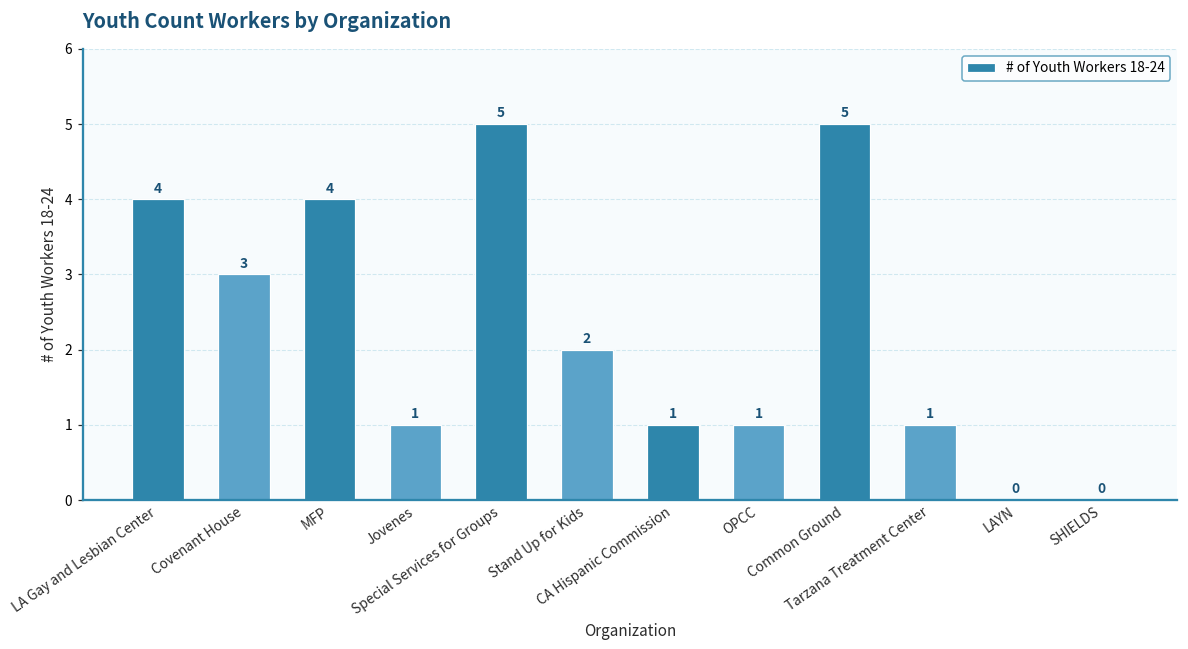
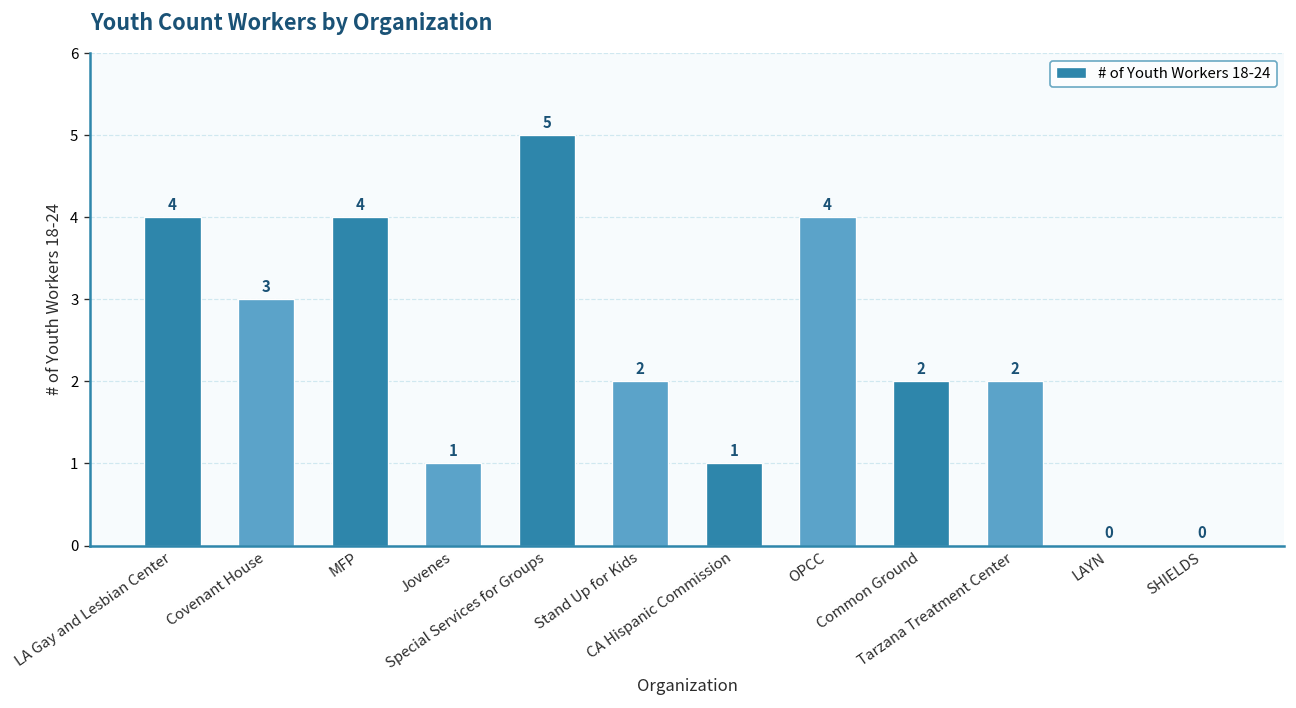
  {
    "LA Gay and Lesbian Center": 4,
    "Covenant House": 3,
    "MFP": 4,
    "Jovenes": 1,
    "Special Services for Groups": 5,
    "Stand Up for Kids": 2,
    "CA Hispanic Commission": 1,
-   "OPCC": 1,
-   "Common Ground": 5,
-   "Tarzana Treatment Center": 1,
+   "OPCC": 4,
+   "Common Ground": 2,
+   "Tarzana Treatment Center": 2,
    "LAYN": 0,
    "SHIELDS": 0
  }
